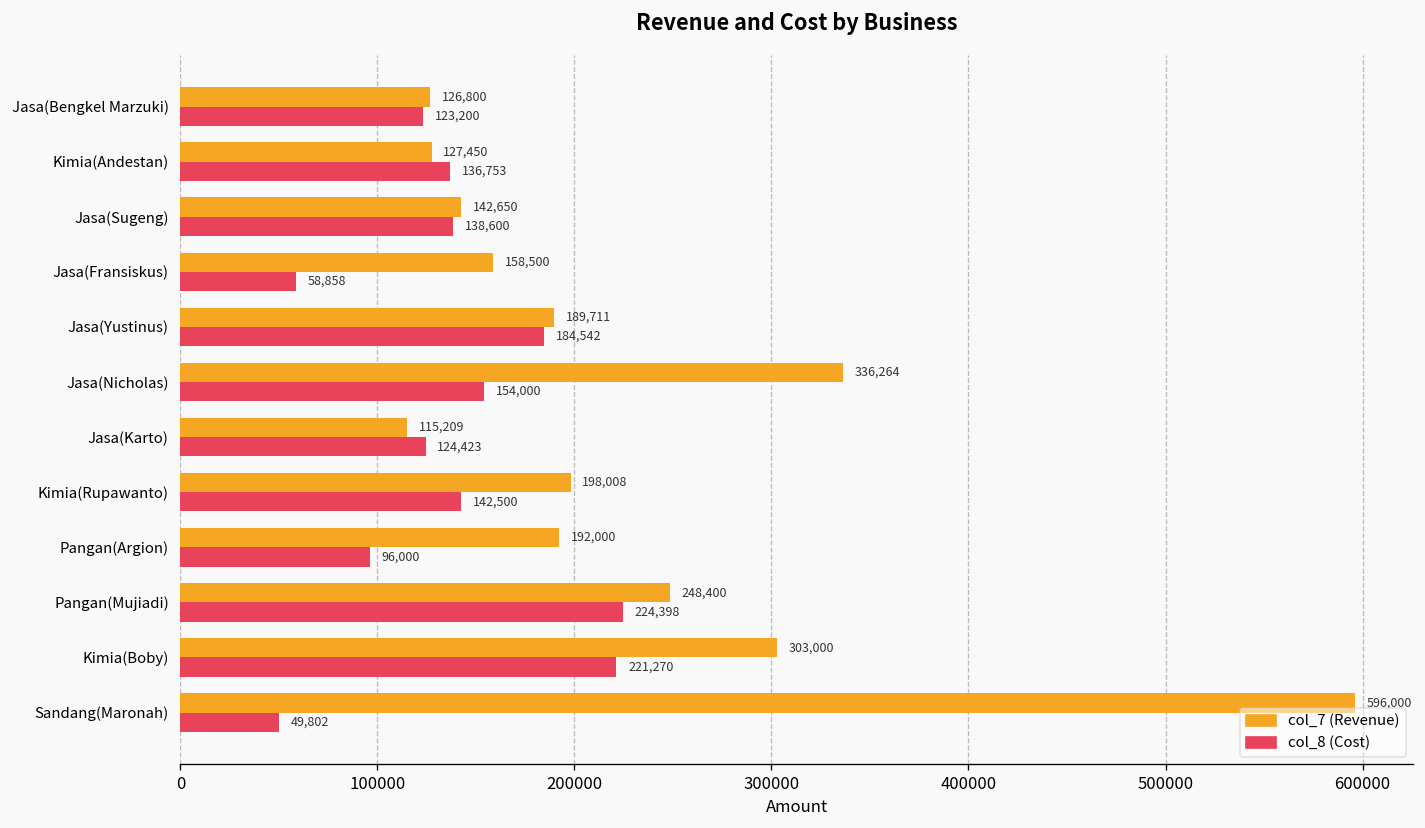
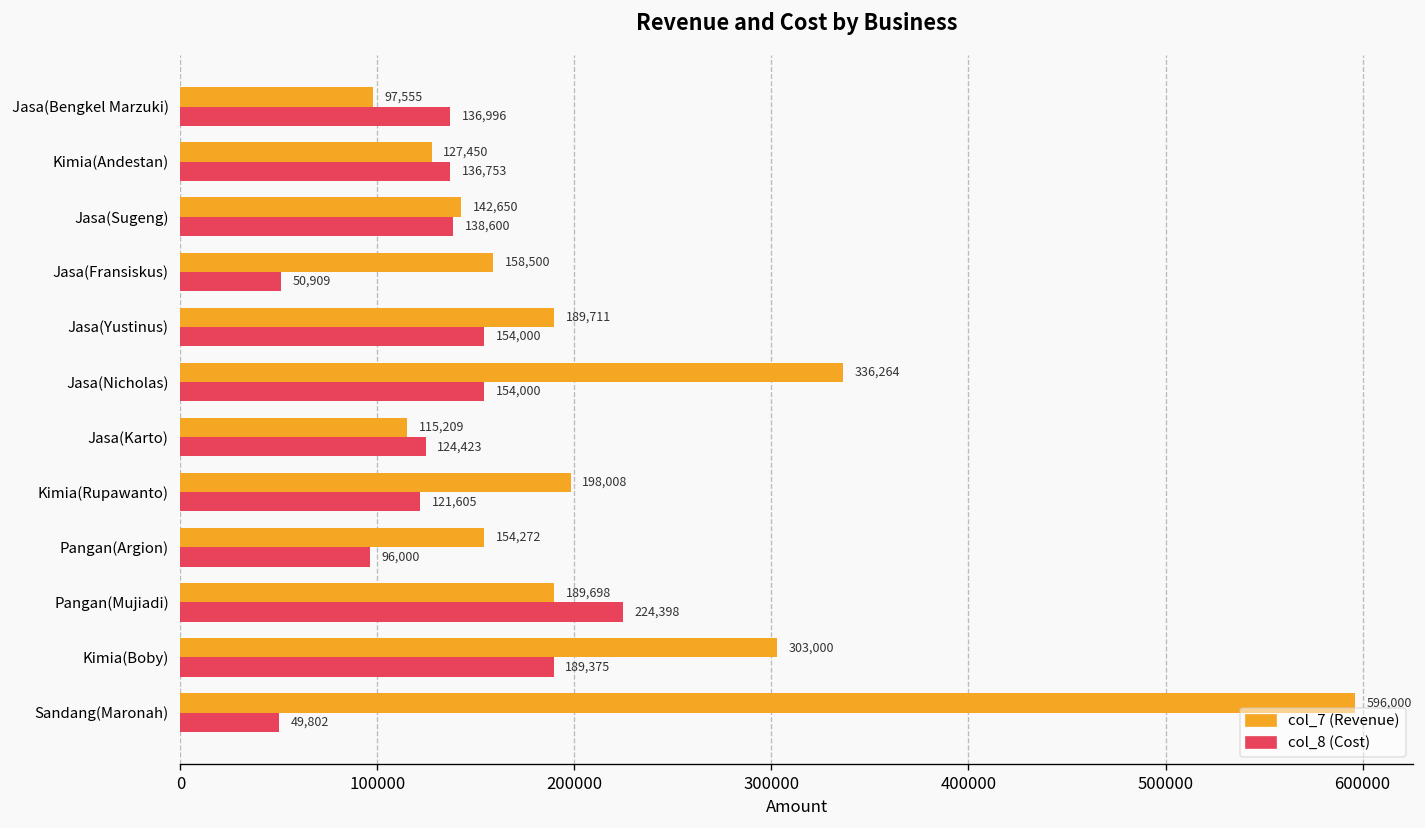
  {
    "col_7 (Revenue)": {
-     "Jasa(Bengkel Marzuki)": "126,800",
+     "Jasa(Bengkel Marzuki)": "97,555",
      "Kimia(Andestan)": "127,450",
      "Jasa(Sugeng)": "142,650",
      "Jasa(Fransiskus)": "158,500",
      "Jasa(Yustinus)": "189,711",
      "Jasa(Nicholas)": "336,264",
      "Jasa(Karto)": "115,209",
      "Kimia(Rupawanto)": "198,008",
-     "Pangan(Argion)": "192,000",
-     "Pangan(Mujiadi)": "248,400",
+     "Pangan(Argion)": "154,272",
+     "Pangan(Mujiadi)": "189,698",
      "Kimia(Boby)": "303,000"
    },
    "col_8 (Cost)": {
-     "Jasa(Bengkel Marzuki)": "123,200",
+     "Jasa(Bengkel Marzuki)": "136,996",
      "Kimia(Andestan)": "136,753",
      "Jasa(Sugeng)": "138,600",
-     "Jasa(Fransiskus)": "58,858",
-     "Jasa(Yustinus)": "184,542",
+     "Jasa(Fransiskus)": "50,909",
+     "Jasa(Yustinus)": "154,000",
      "Jasa(Nicholas)": "154,000",
      "Jasa(Karto)": "124,423",
-     "Kimia(Rupawanto)": "142,500",
+     "Kimia(Rupawanto)": "121,605",
      "Pangan(Argion)": "96,000",
      "Pangan(Mujiadi)": "224,398",
-     "Kimia(Boby)": "221,270",
+     "Kimia(Boby)": "189,375",
      "Sandang(Maronah)": "49,802"
    }
  }
